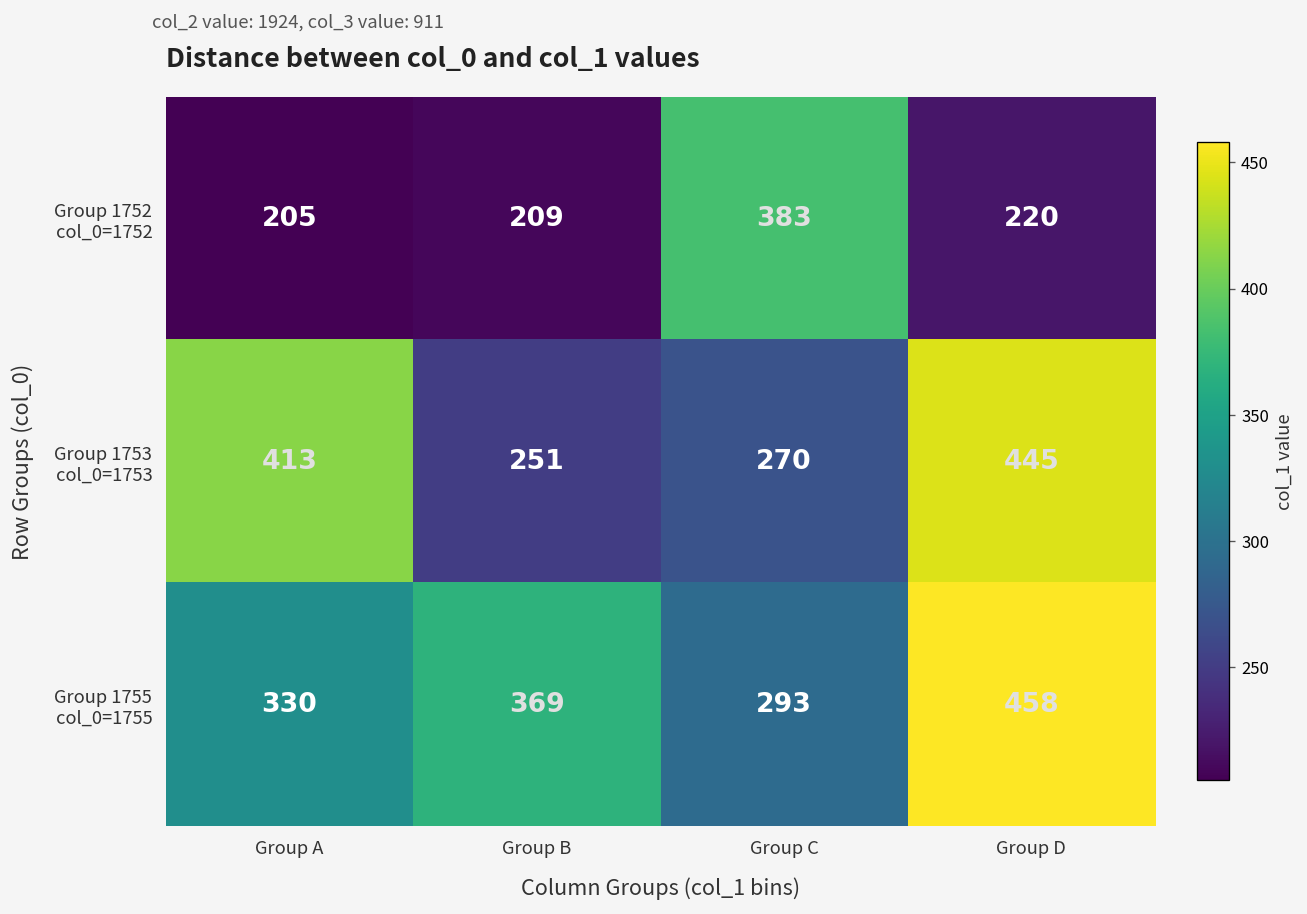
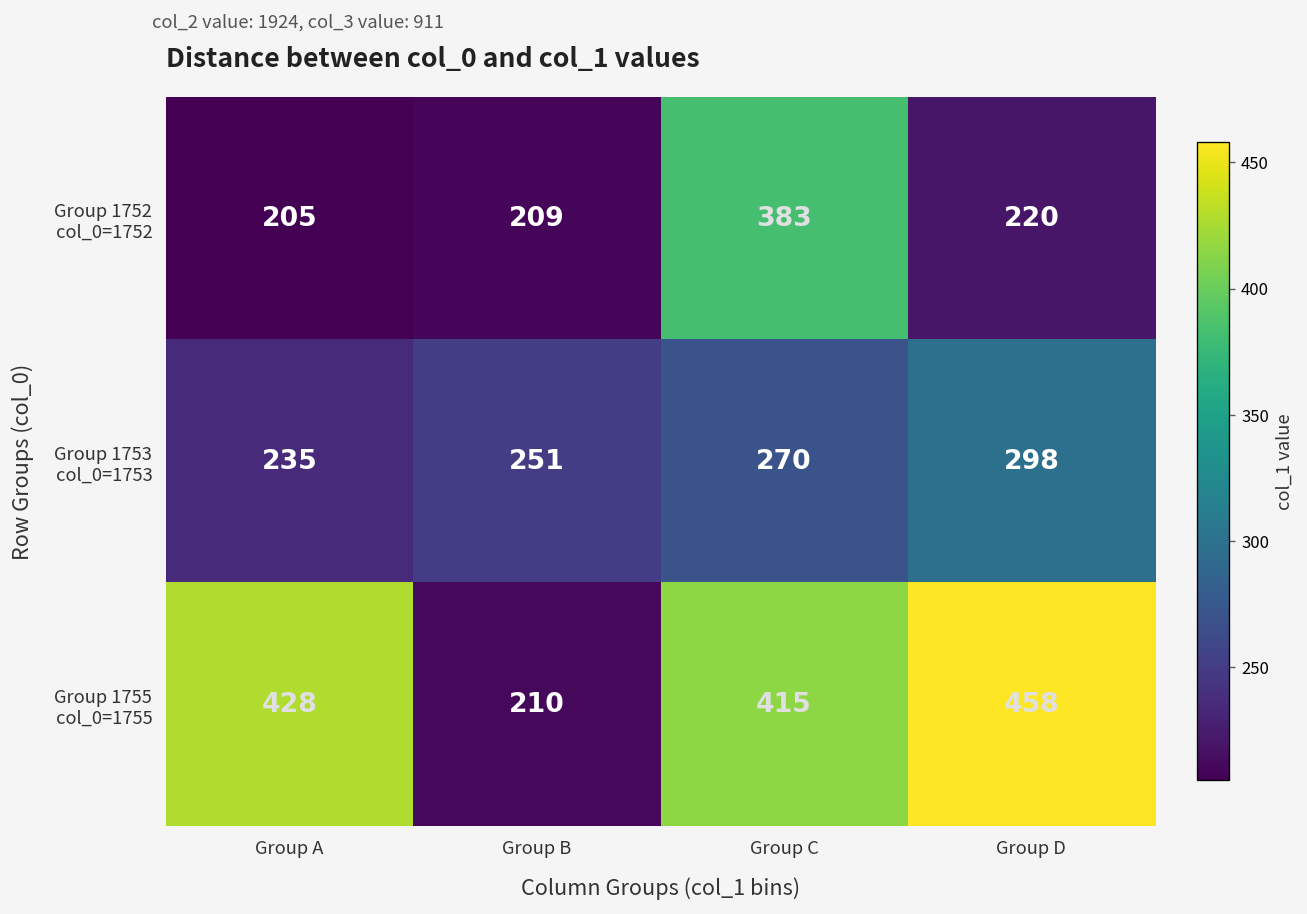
  {
    "Group 1752 col_0=1752": {
      "Group A": 205,
      "Group B": 209,
      "Group C": 383,
      "Group D": 220
    },
    "Group 1753 col_0=1753": {
-     "Group A": 413,
+     "Group A": 235,
      "Group B": 251,
      "Group C": 270,
-     "Group D": 445
+     "Group D": 298
    },
    "Group 1755 col_0=1755": {
-     "Group A": 330,
-     "Group B": 369,
-     "Group C": 293,
+     "Group A": 428,
+     "Group B": 210,
+     "Group C": 415,
      "Group D": 458
    }
  }
